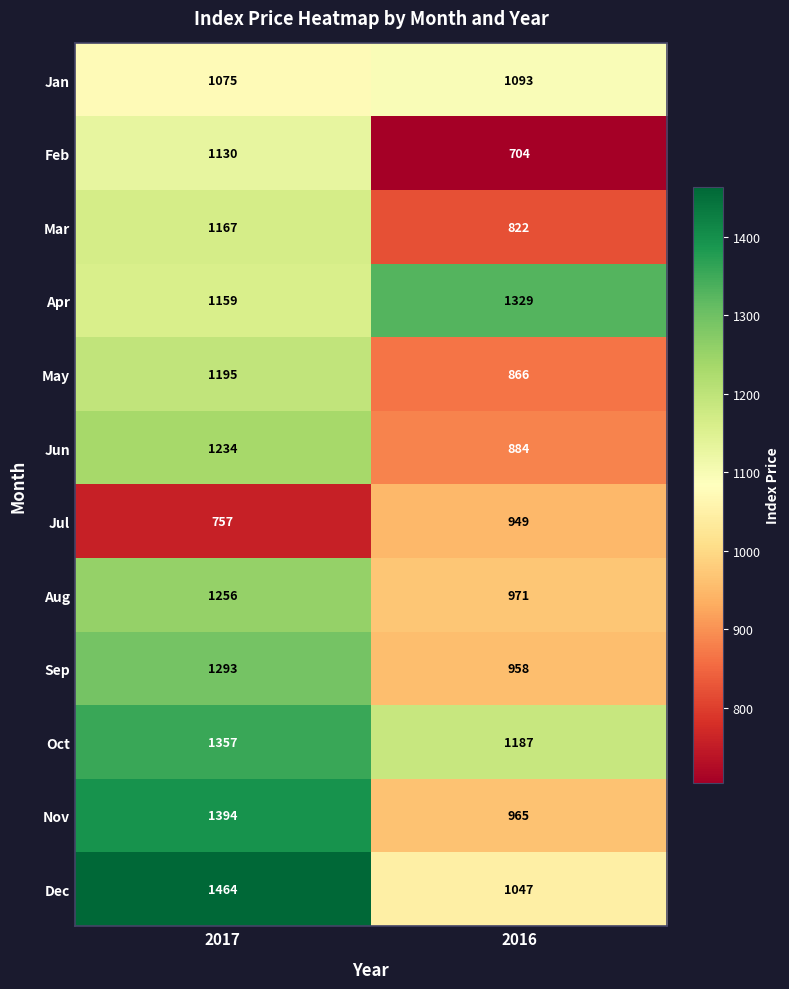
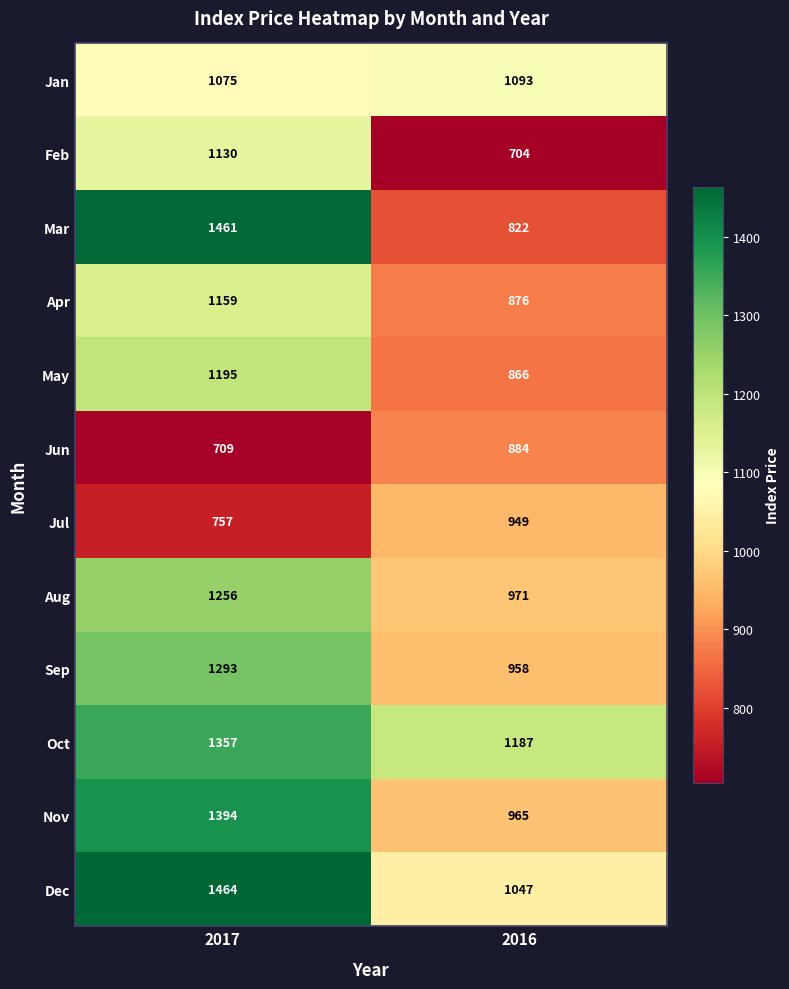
  {
    "Jan": {
      "2017": 1075,
      "2016": 1093
    },
    "Feb": {
      "2017": 1130,
      "2016": 704
    },
    "Mar": {
-     "2017": 1167,
+     "2017": 1461,
      "2016": 822
    },
    "Apr": {
      "2017": 1159,
-     "2016": 1329
+     "2016": 876
    },
    "May": {
      "2017": 1195,
      "2016": 866
    },
    "Jun": {
-     "2017": 1234,
+     "2017": 709,
      "2016": 884
    },
    "Jul": {
      "2017": 757,
      "2016": 949
    },
    "Aug": {
      "2017": 1256,
      "2016": 971
    },
    "Sep": {
      "2017": 1293,
      "2016": 958
    },
    "Oct": {
      "2017": 1357,
      "2016": 1187
    },
    "Nov": {
      "2017": 1394,
      "2016": 965
    },
    "Dec": {
      "2017": 1464,
      "2016": 1047
    }
  }
